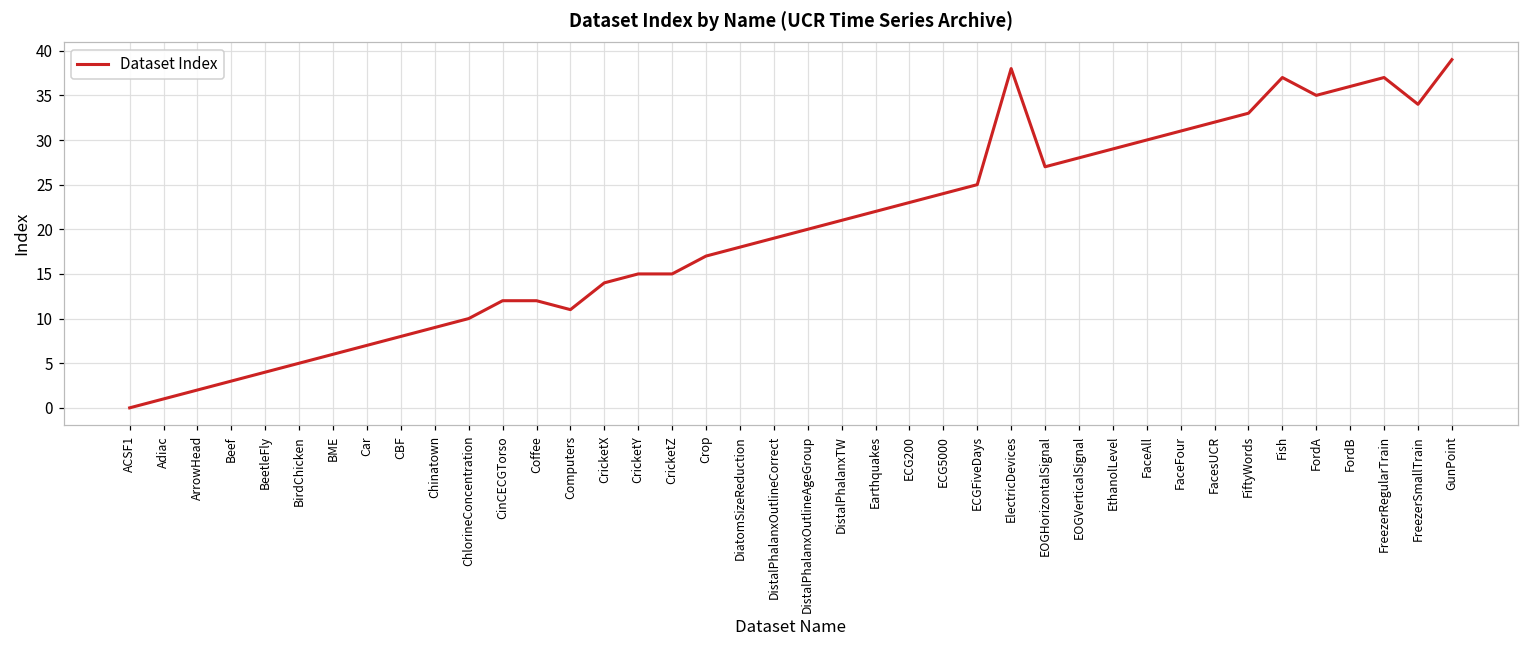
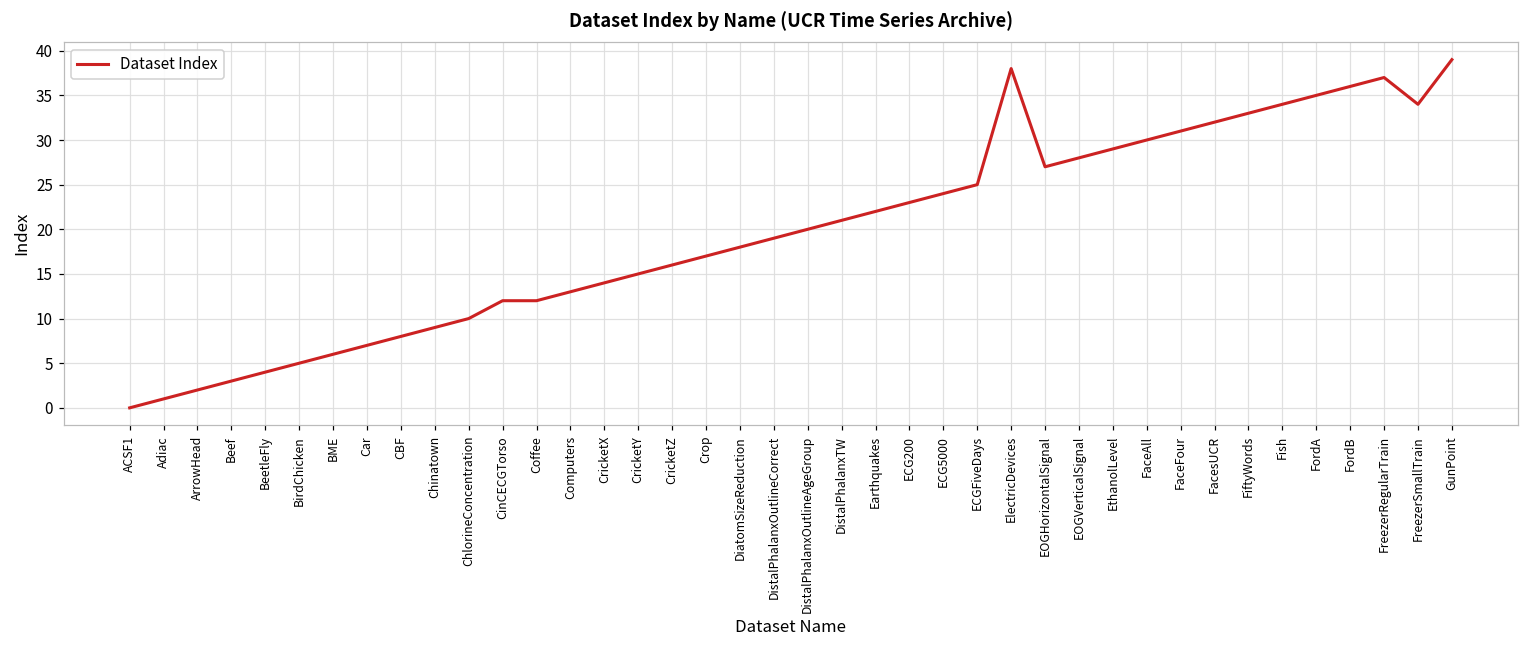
  {
    "ACSF1": 0,
    "Adiac": 1,
    "ArrowHead": 2,
    "Beef": 3,
    "BeetleFly": 4,
    "BirdChicken": 5,
    "BME": 6,
    "Car": 7,
    "CBF": 8,
    "Chinatown": 9,
    "ChlorineConcentration": 10,
    "CinCECGTorso": 12,
    "Coffee": 12,
-   "Computers": 11,
+   "Computers": 13,
    "CricketX": 14,
    "CricketY": 15,
-   "CricketZ": 15,
+   "CricketZ": 16,
    "Crop": 17,
    "DiatomSizeReduction": 18,
    "DistalPhalanxOutlineCorrect": 19,
    "DistalPhalanxOutlineAgeGroup": 20,
    "DistalPhalanxTW": 21,
    "Earthquakes": 22,
    "ECG200": 23,
    "ECG5000": 24,
    "ECGFiveDays": 25,
    "ElectricDevices": 38,
    "EOGHorizontalSignal": 27,
    "EOGVerticalSignal": 28,
    "EthanolLevel": 29,
    "FaceAll": 30,
    "FaceFour": 31,
    "FacesUCR": 32,
    "FiftyWords": 33,
-   "Fish": 37,
+   "Fish": 34,
    "FordA": 35,
    "FordB": 36,
    "FreezerRegularTrain": 37,
    "FreezerSmallTrain": 34,
    "GunPoint": 39
  }
